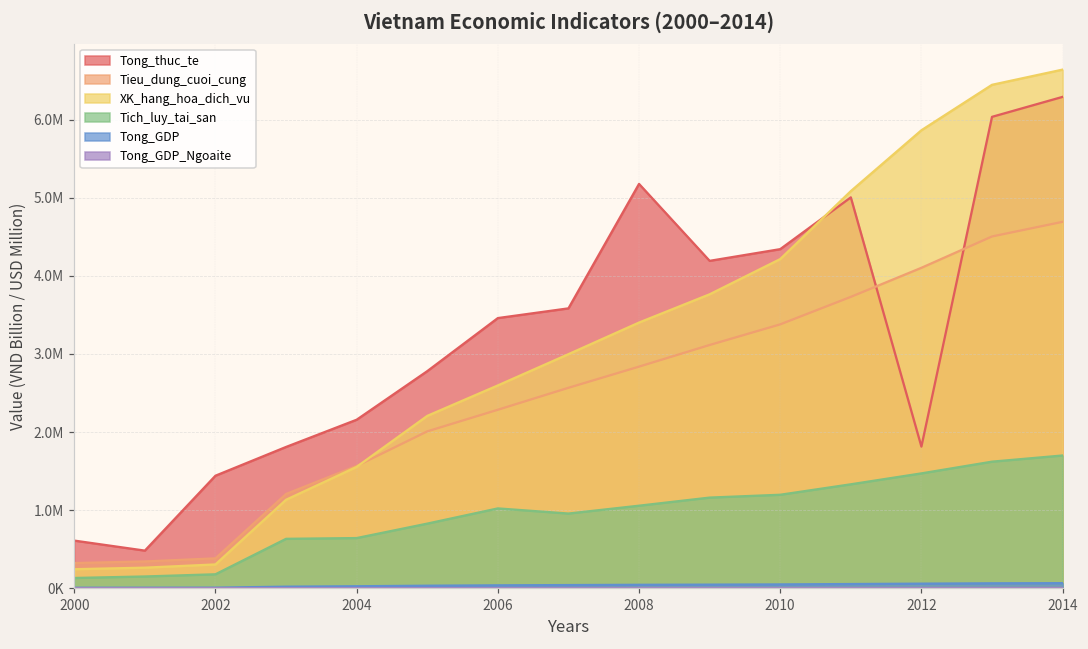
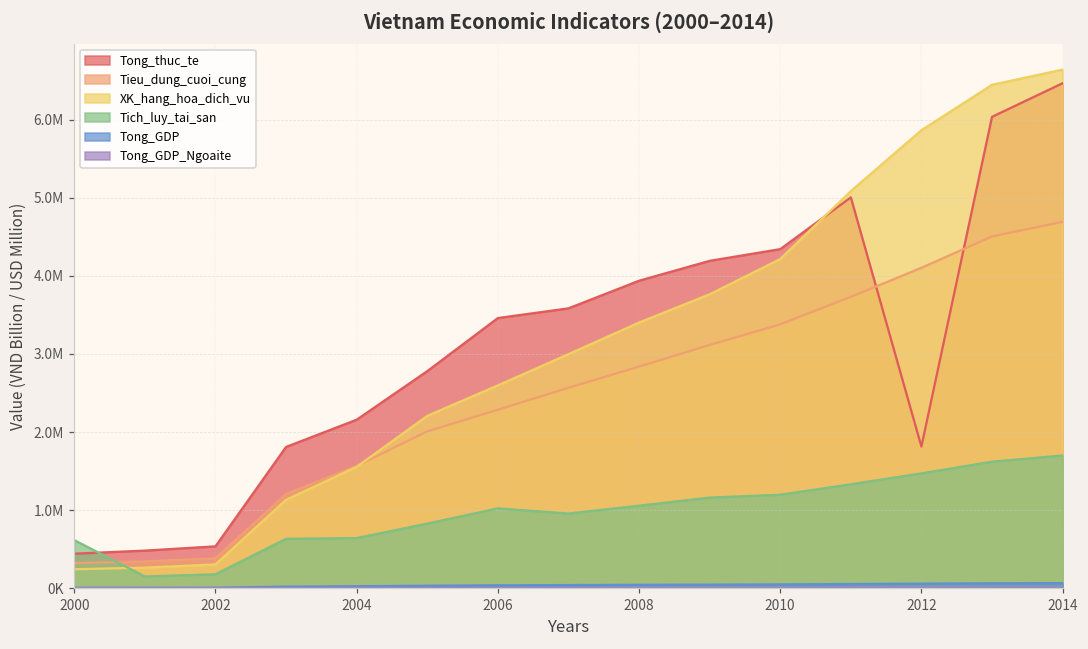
  {
    "Tong_thuc_te": {
-     "2000": 600000,
-     "2002": 1400000,
+     "2000": 400000,
+     "2002": 500000,
      "2004": 2200000,
      "2006": 3500000,
-     "2008": 5200000,
+     "2008": 3900000,
      "2010": 4300000,
      "2012": 1800000,
-     "2014": 6300000
+     "2014": 6500000
    },
    "Tich_luy_tai_san": {
-     "2000": 100000,
+     "2000": 600000,
      "2002": 200000,
      "2004": 600000,
      "2006": 1000000,
      "2008": 1100000,
      "2010": 1200000,
      "2012": 1500000,
      "2014": 1700000
    },
    "Tong_GDP": {
      "2008": 0,
      "2010": 0,
      "2012": 100000,
      "2014": 100000
    },
    "Tong_GDP_Ngoaite": {
      "2008": 0,
      "2010": 0,
      "2012": 0,
      "2014": 0
    }
  }
